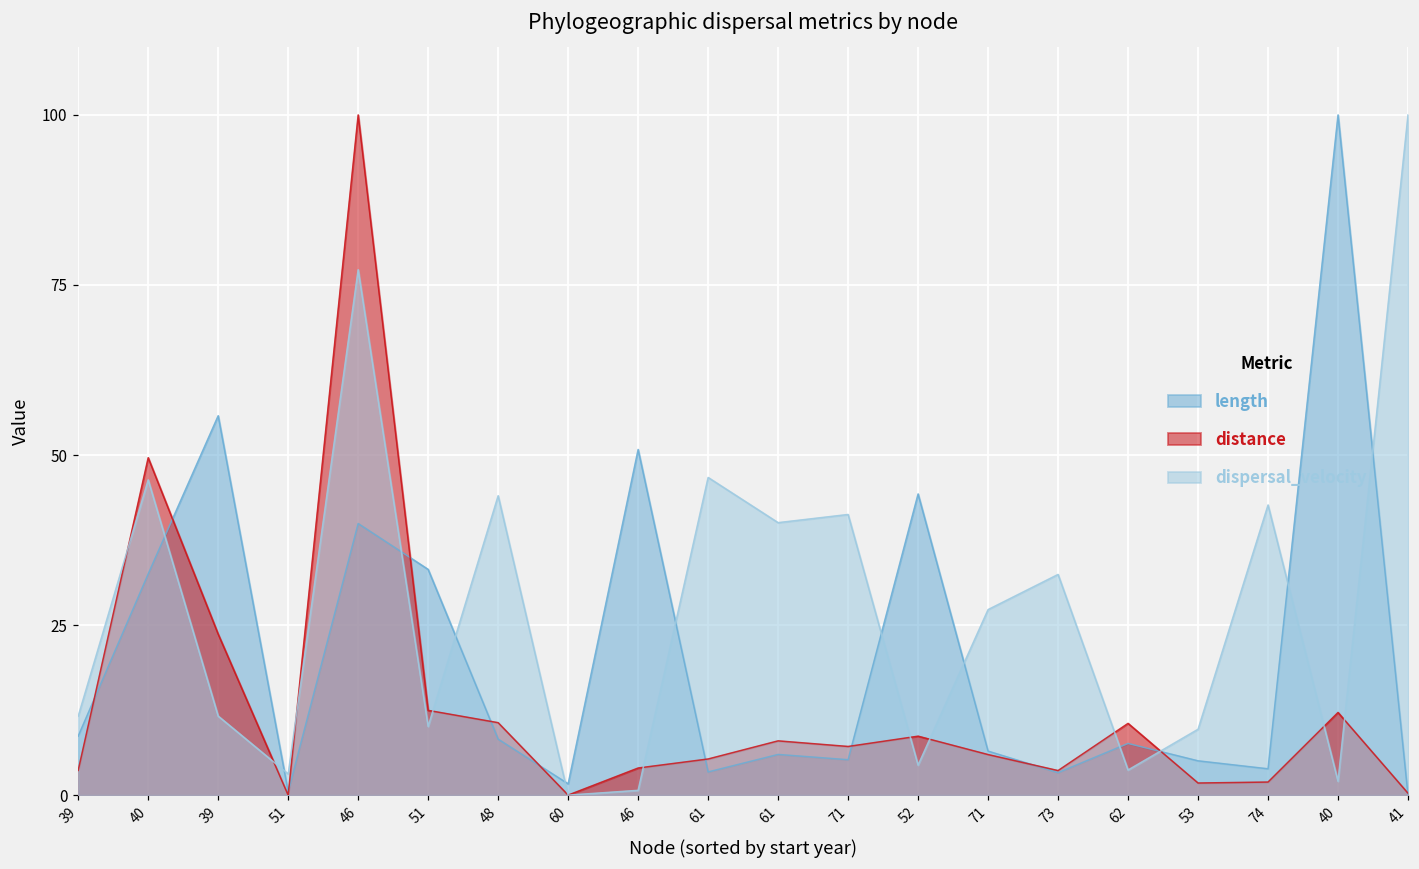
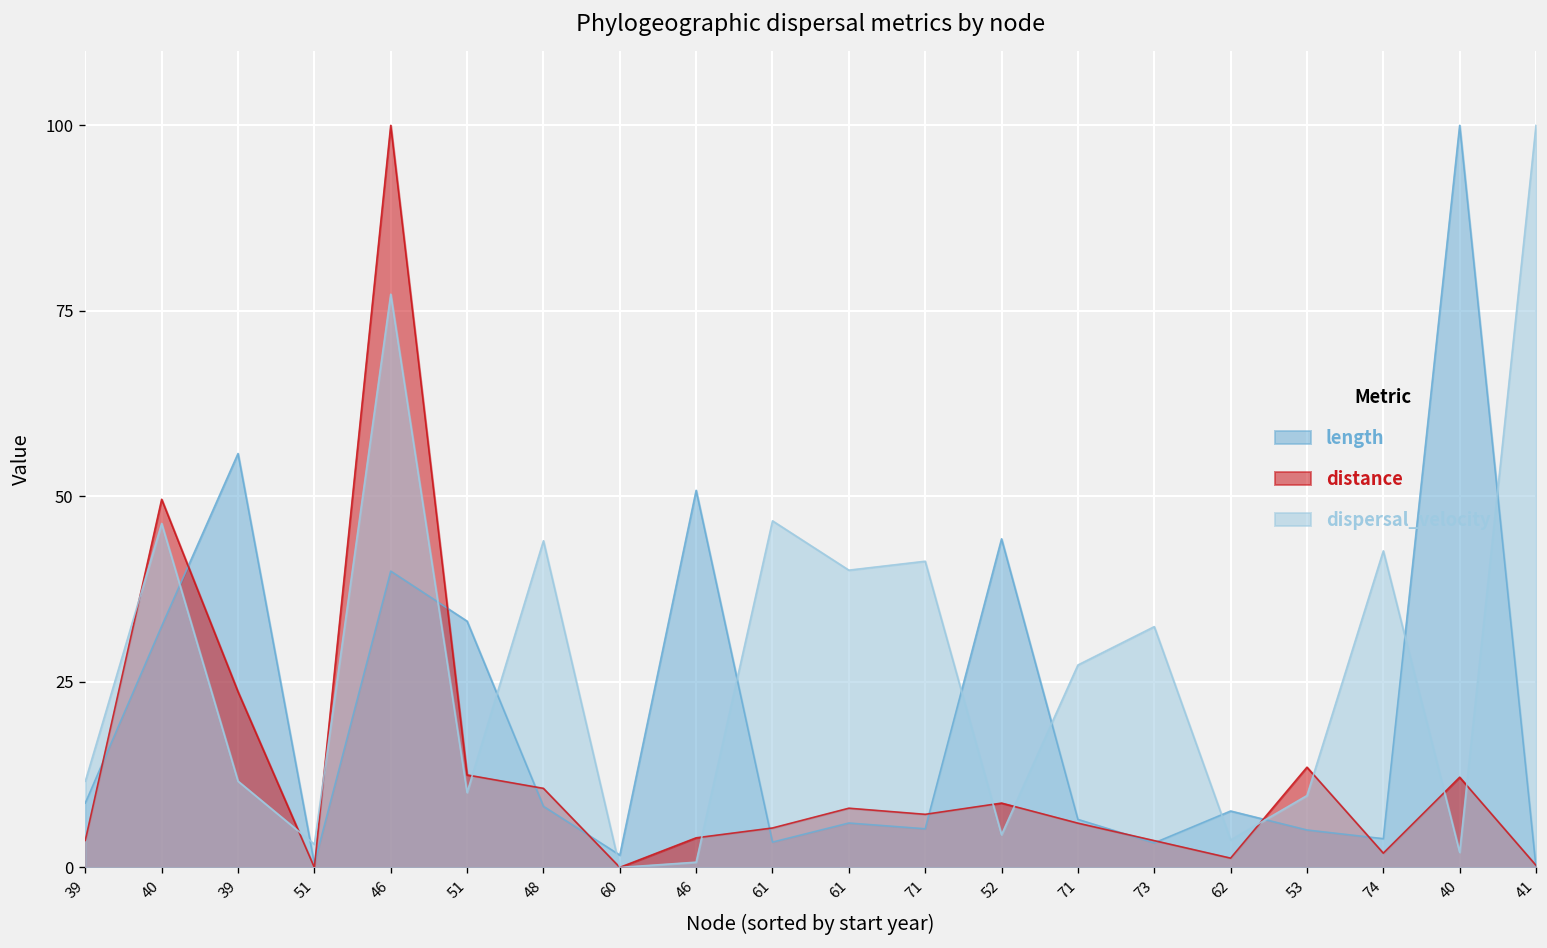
  {
    "distance": {
      "48": 11,
      "52": 9,
-     "62": 11,
-     "53": 2,
+     "62": 1,
+     "53": 14,
      "74": 2
    }
  }
